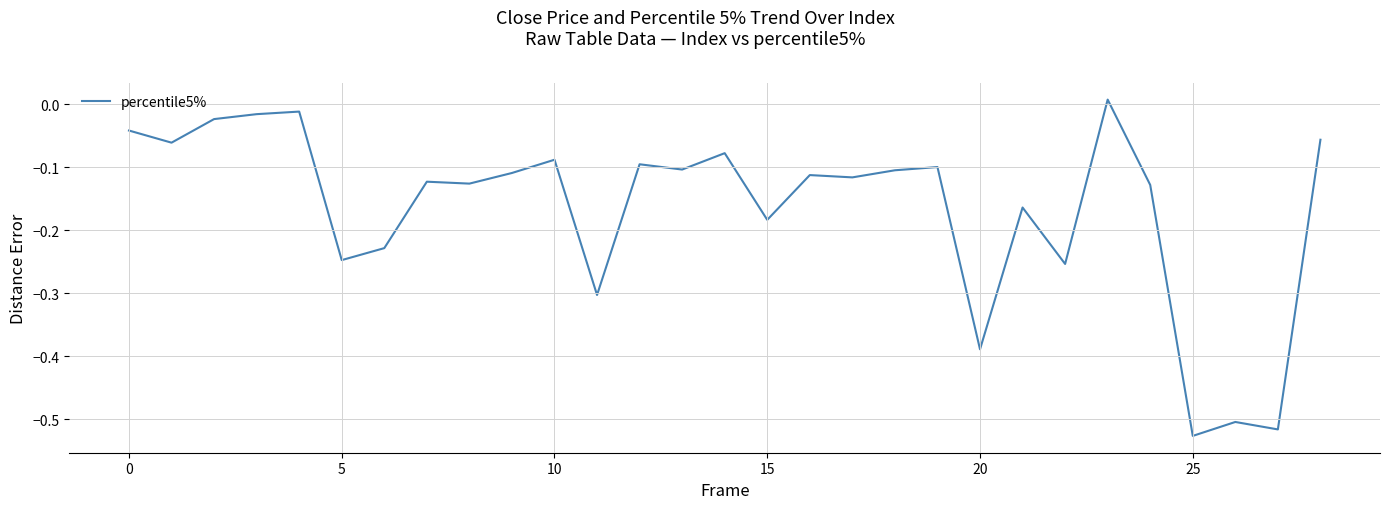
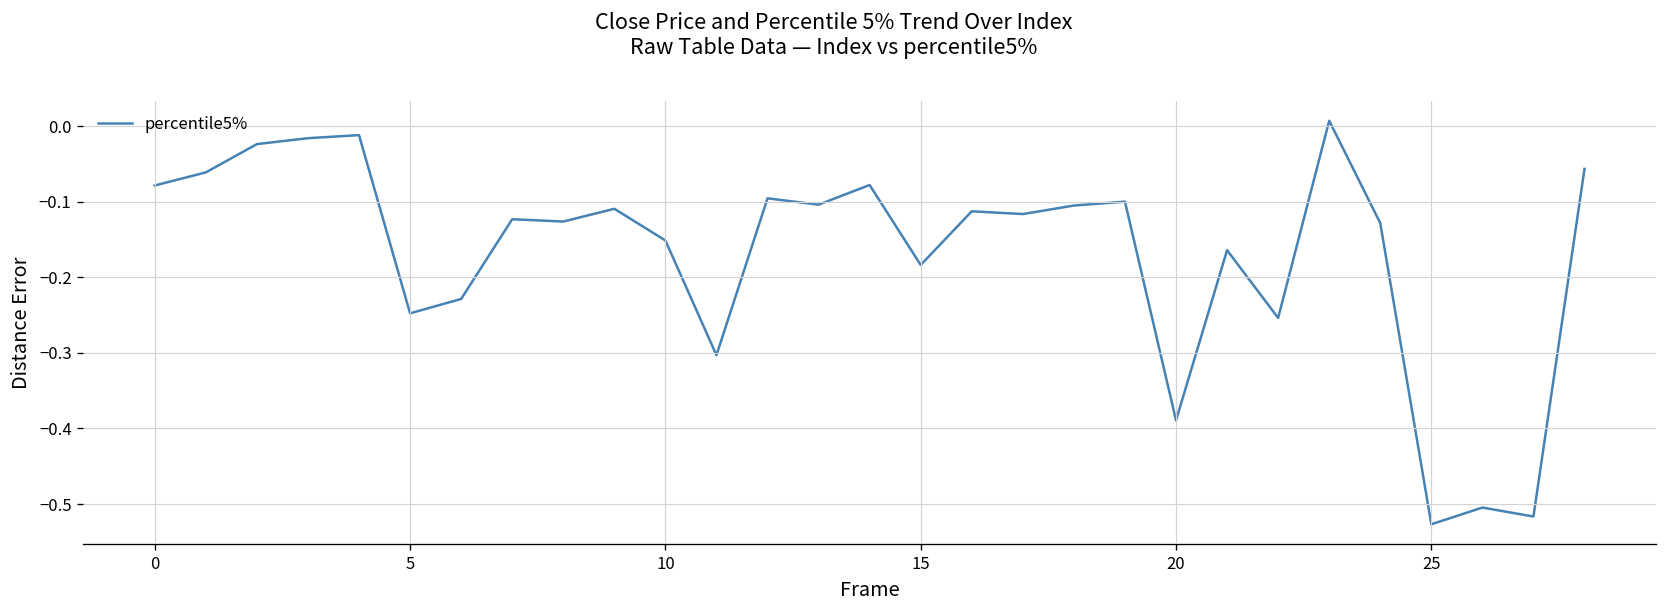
  {
-   "0": -0.04,
+   "0": -0.08,
    "5": -0.25,
-   "10": -0.09,
+   "10": -0.15,
    "15": -0.18,
    "20": -0.39,
    "25": -0.53
  }
